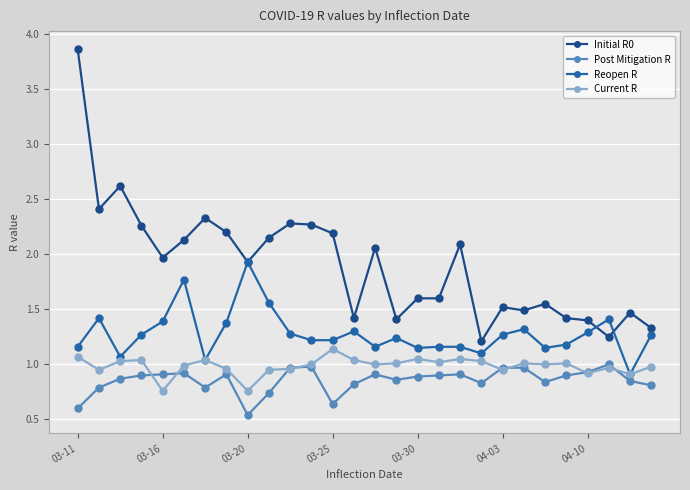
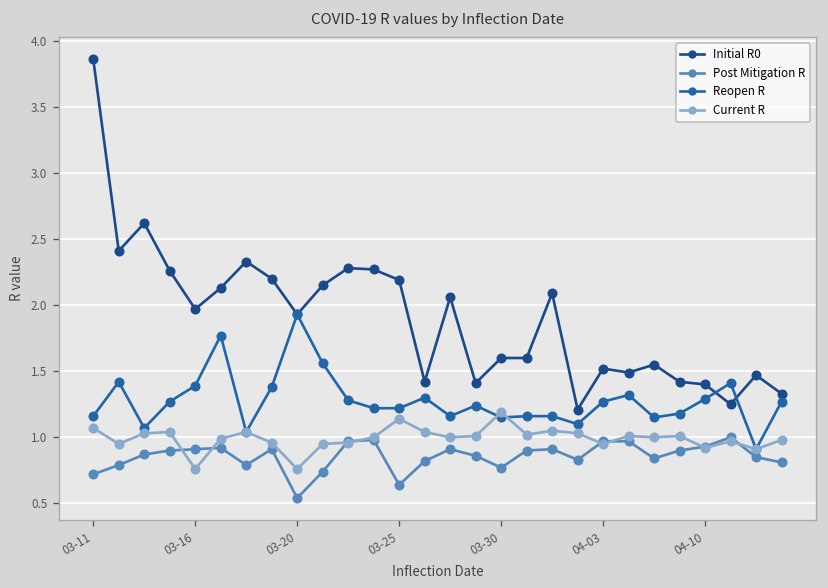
  {
    "Post Mitigation R": {
-     "03-11": 0.60,
+     "03-11": 0.72,
      "03-16": 0.91,
      "03-20": 0.54,
      "03-25": 0.64,
-     "03-30": 0.89
+     "03-30": 0.77
    },
    "Current R": {
      "03-11": 1.07,
      "03-16": 0.76,
      "03-20": 0.76,
      "03-25": 1.14,
-     "03-30": 1.05
+     "03-30": 1.19
    }
  }
